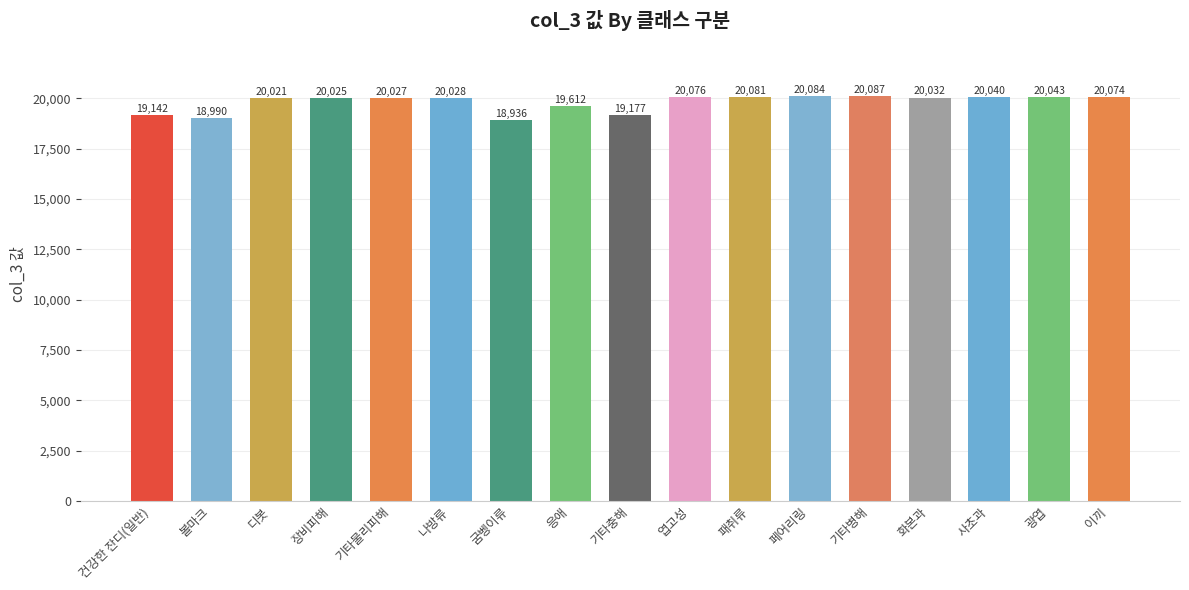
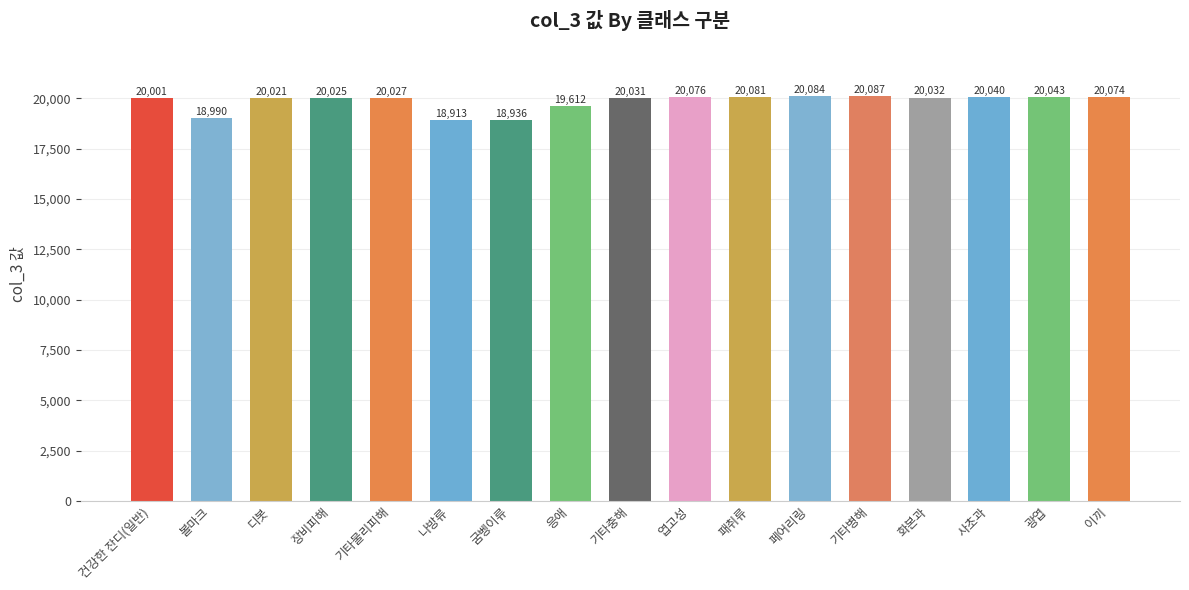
  {
-   "건강한 잔디(일반)": "19,142",
+   "건강한 잔디(일반)": "20,001",
    "볼마크": "18,990",
    "디봇": "20,021",
    "장비피해": "20,025",
    "기타물리피해": "20,027",
-   "나방류": "20,028",
+   "나방류": "18,913",
    "굼벵이류": "18,936",
    "응애": "19,612",
-   "기타충해": "19,177",
+   "기타충해": "20,031",
    "엽고성": "20,076",
    "패취류": "20,081",
    "페어리링": "20,084",
    "기타병해": "20,087",
    "화본과": "20,032",
    "사초과": "20,040",
    "광엽": "20,043",
    "이끼": "20,074"
  }
